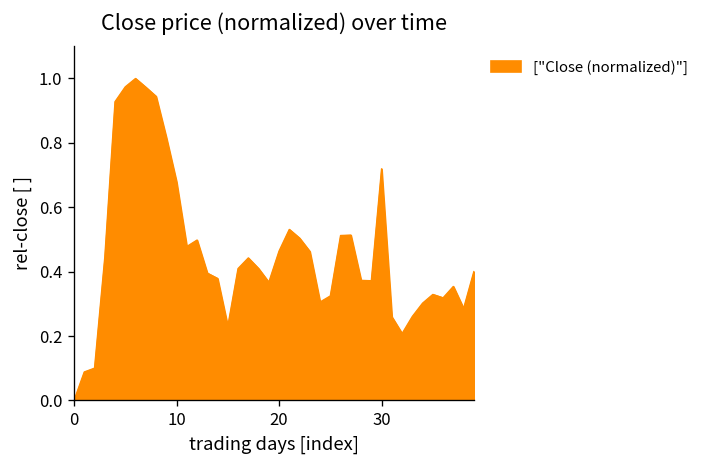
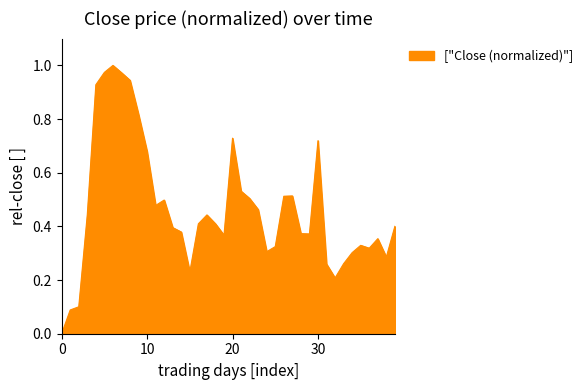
  {
    "0": 0.00,
    "10": 0.68,
-   "20": 0.46,
+   "20": 0.73,
    "30": 0.72
  }
